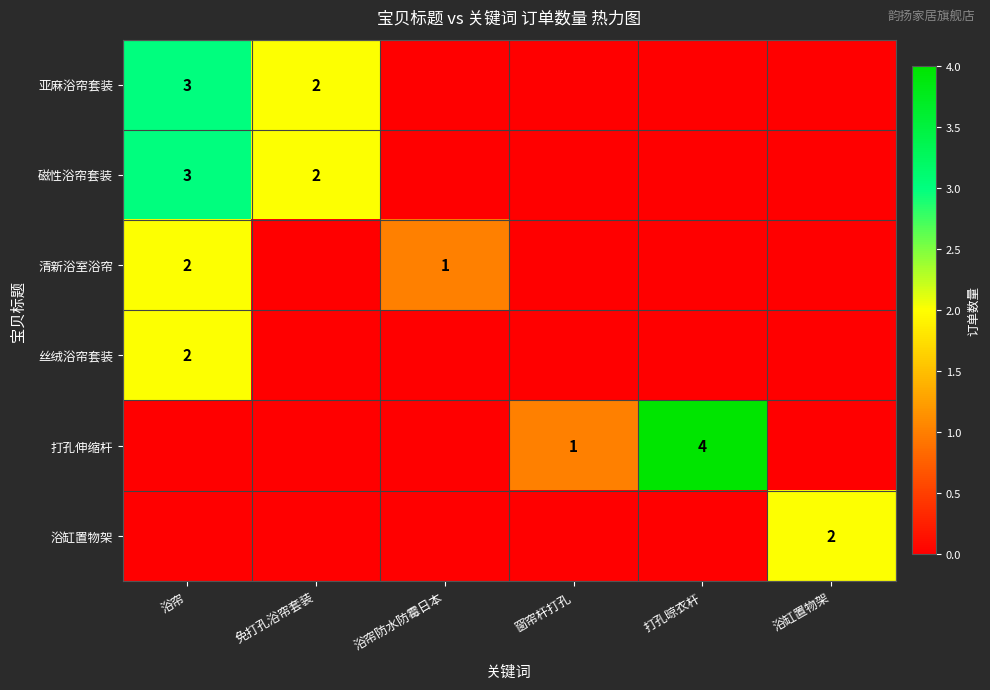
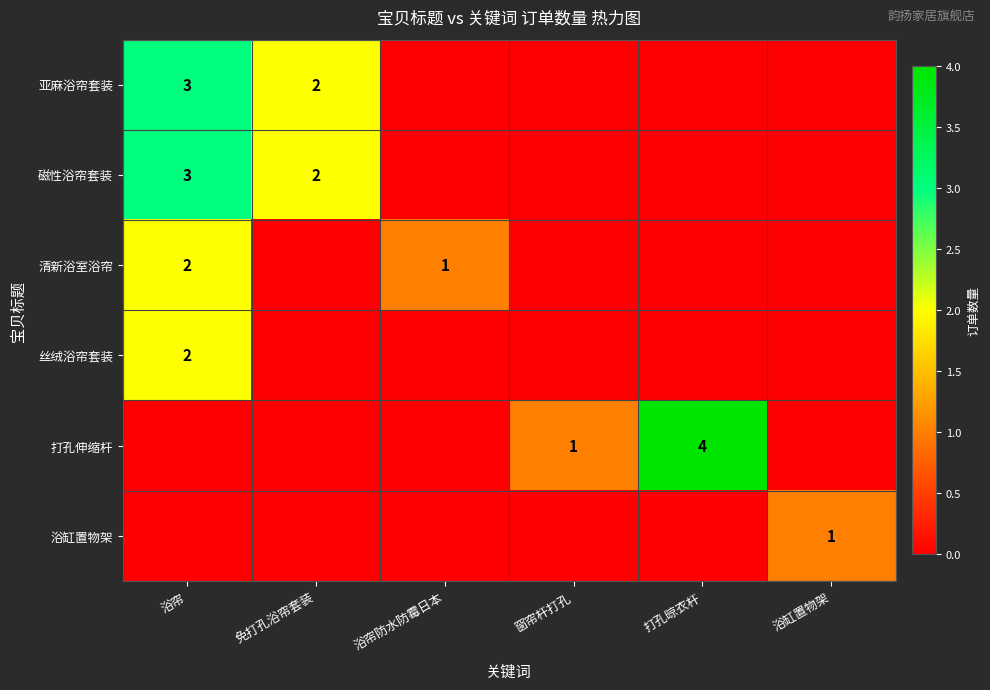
  {
    "亚麻浴帘套装": {
      "浴帘": 3,
      "免打孔浴帘套装": 2
    },
    "磁性浴帘套装": {
      "浴帘": 3,
      "免打孔浴帘套装": 2
    },
    "清新浴室浴帘": {
      "浴帘": 2,
      "浴帘防水防霉日本": 1
    },
    "丝绒浴帘套装": {
      "浴帘": 2
    },
    "打孔伸缩杆": {
      "窗帘杆打孔": 1,
      "打孔晾衣杆": 4
    },
    "浴缸置物架": {
-     "浴缸置物架": 2
+     "浴缸置物架": 1
    }
  }
